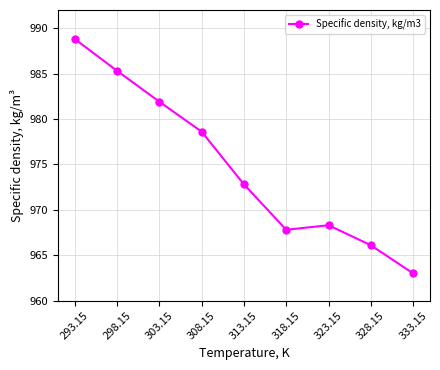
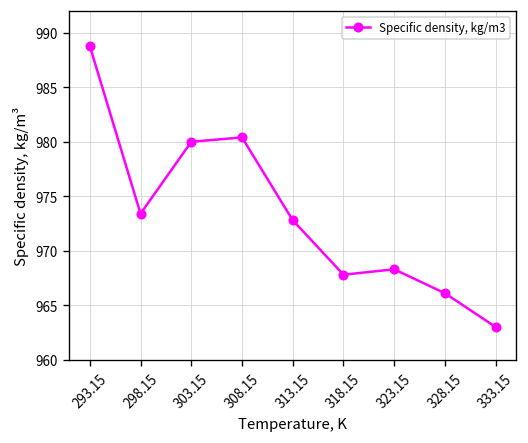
  {
    "293.15": 989,
-   "298.15": 985,
-   "303.15": 982,
-   "308.15": 979,
+   "298.15": 973,
+   "303.15": 980,
+   "308.15": 980,
    "313.15": 973,
    "318.15": 968,
    "323.15": 968,
    "328.15": 966,
    "333.15": 963
  }
